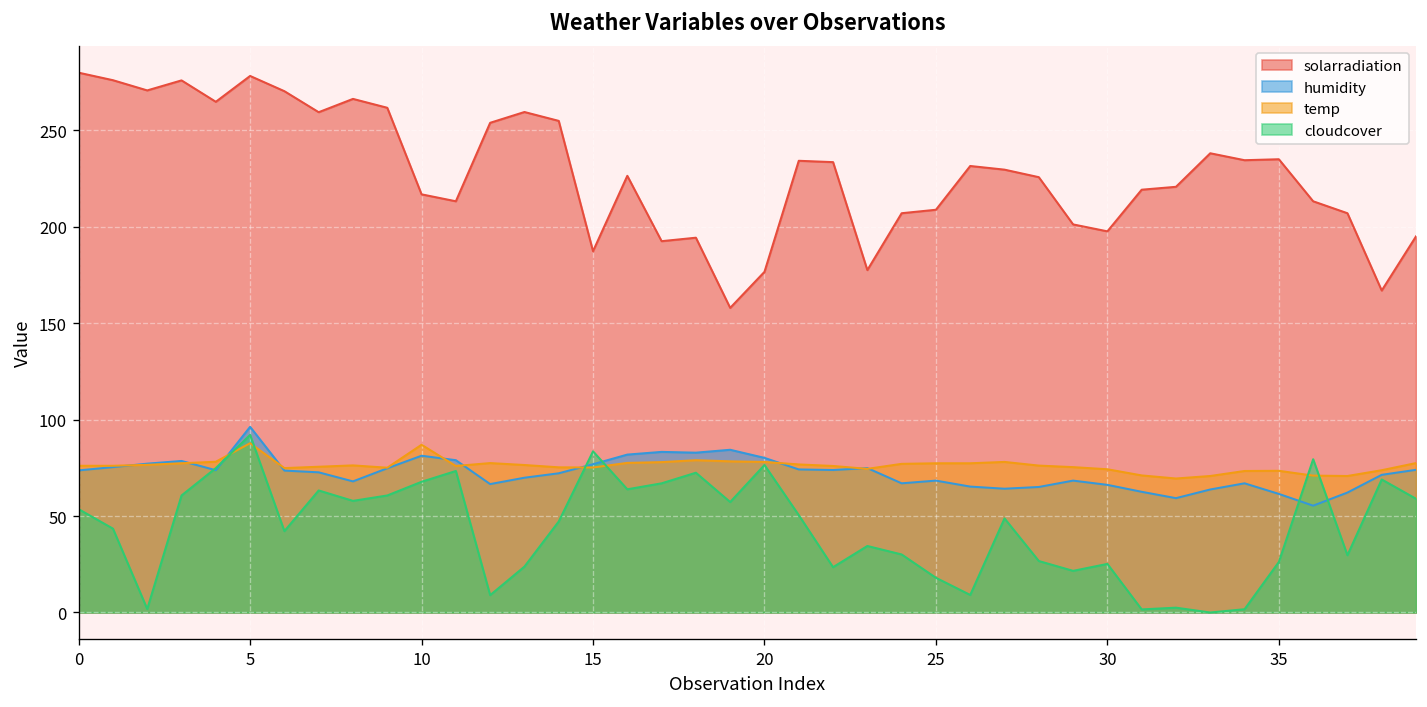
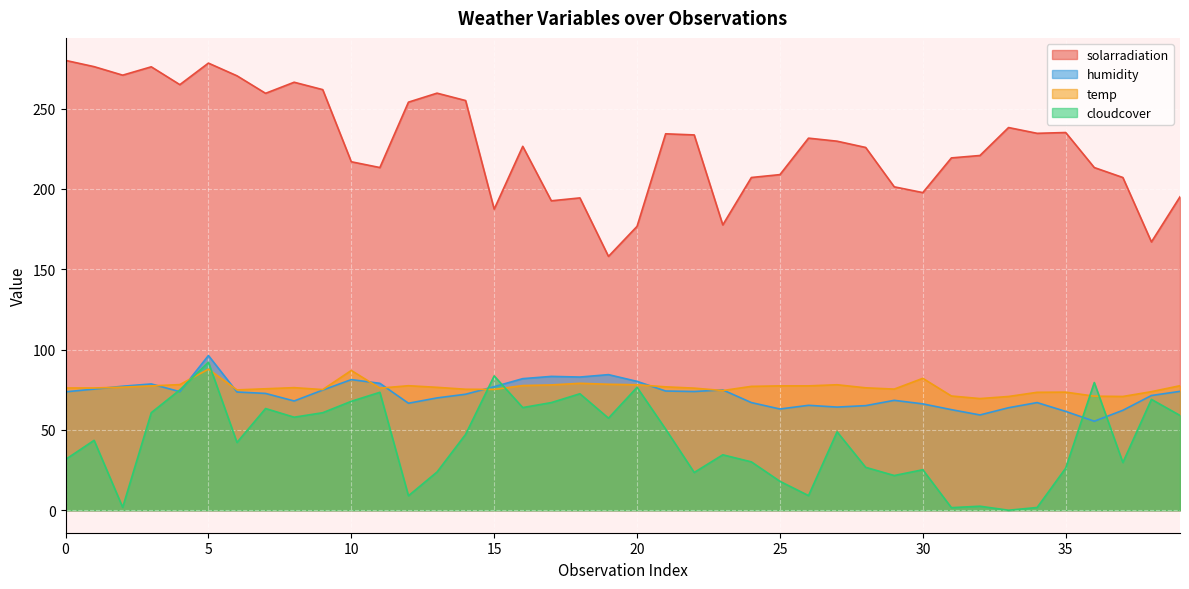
  {
    "solarradiation": {
      "0": 280,
      "5": 278,
      "10": 217,
      "15": 187,
      "20": 177,
      "25": 209,
      "30": 198,
      "35": 235
    },
    "humidity": {
      "0": 74,
      "5": 96,
      "10": 81,
      "15": 77,
      "20": 80,
-     "25": 68,
+     "25": 63,
      "30": 66,
      "35": 62
    },
    "temp": {
      "0": 76,
      "5": 88,
      "10": 87,
      "15": 75,
      "25": 77,
-     "30": 74,
+     "30": 82,
      "35": 74
    },
    "cloudcover": {
-     "0": 54,
+     "0": 32,
      "5": 92,
      "10": 68,
      "15": 84,
      "25": 18,
      "30": 25,
      "35": 26
    }
  }
